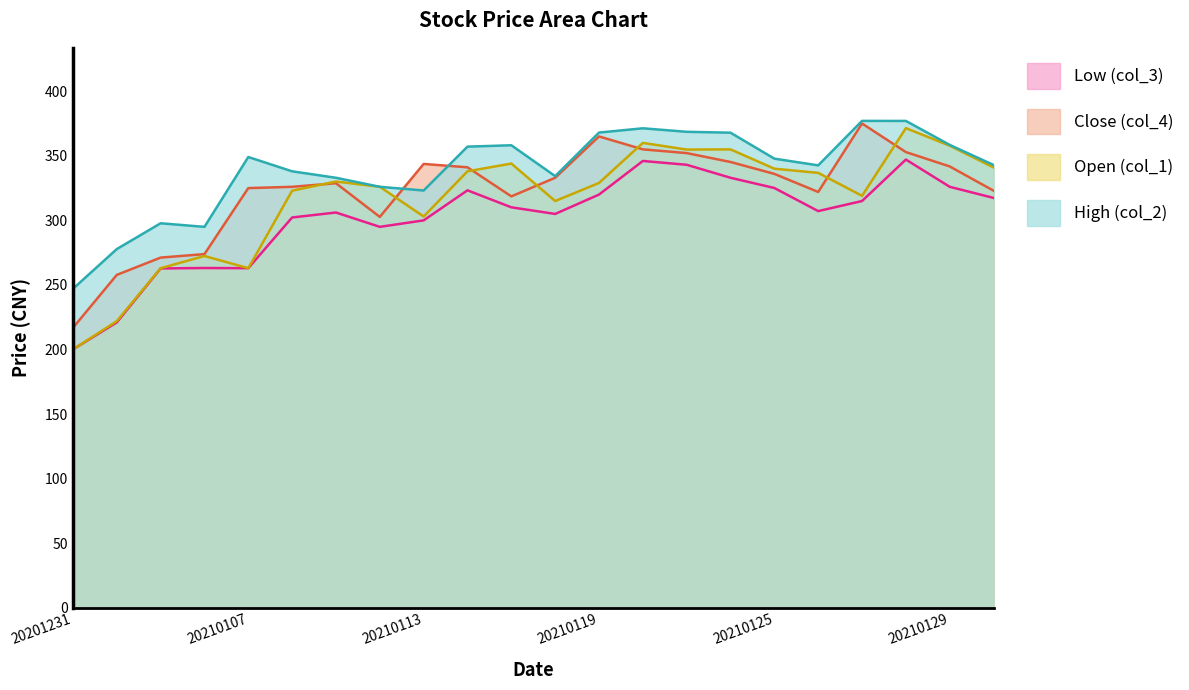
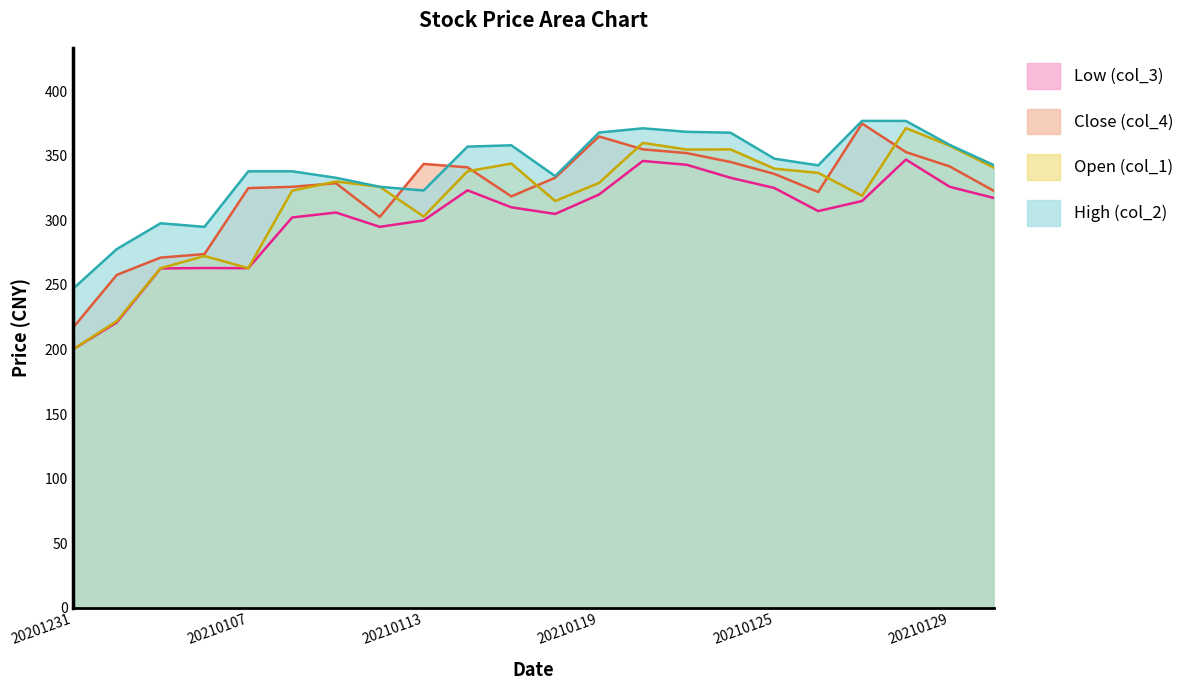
  {
    "High (col_2)": {
      "20201231": 247,
-     "20210107": 349,
+     "20210107": 338,
      "20210113": 323,
      "20210119": 368,
      "20210125": 348
    }
  }
